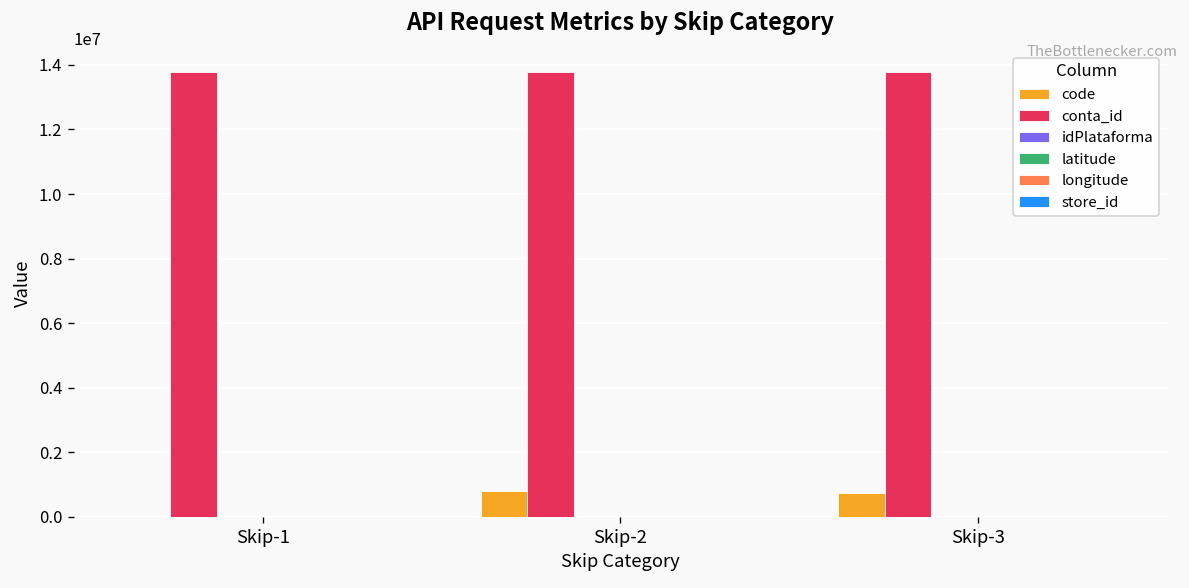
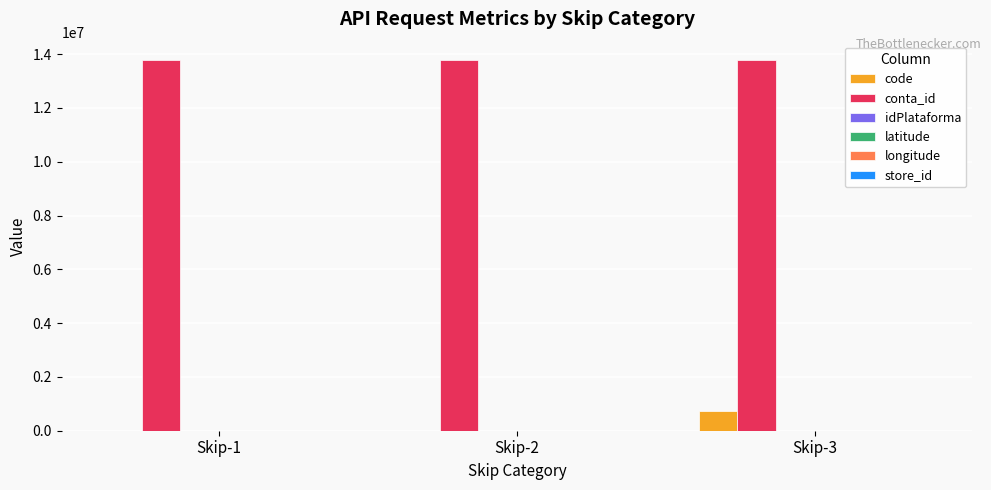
  {
    "code": {
-     "Skip-2": 800000,
+     "Skip-2": 0,
      "Skip-3": 700000
    },
    "conta_id": {
      "Skip-1": 13800000,
      "Skip-2": 13800000,
      "Skip-3": 13800000
    },
    "latitude": {
      "Skip-1": 0,
      "Skip-2": 0,
      "Skip-3": 0
    },
    "longitude": {
      "Skip-1": 0,
      "Skip-2": 0,
      "Skip-3": 0
    }
  }
